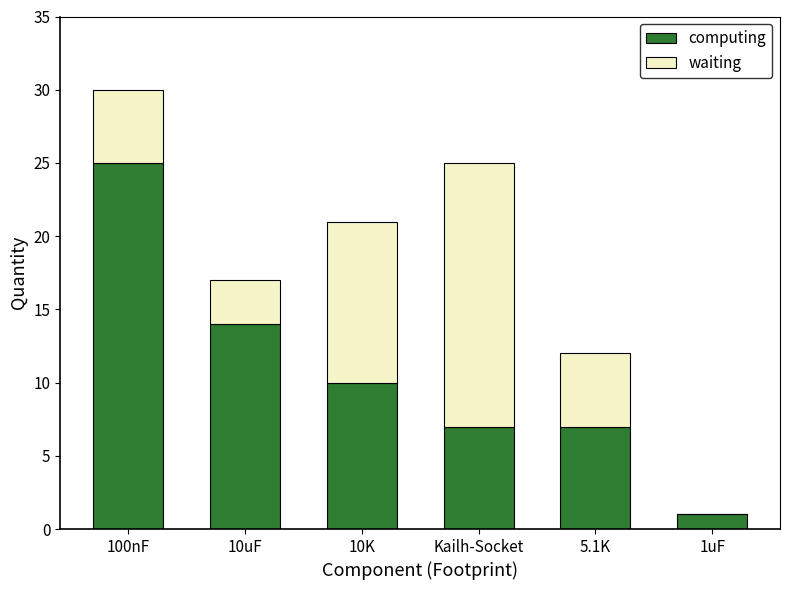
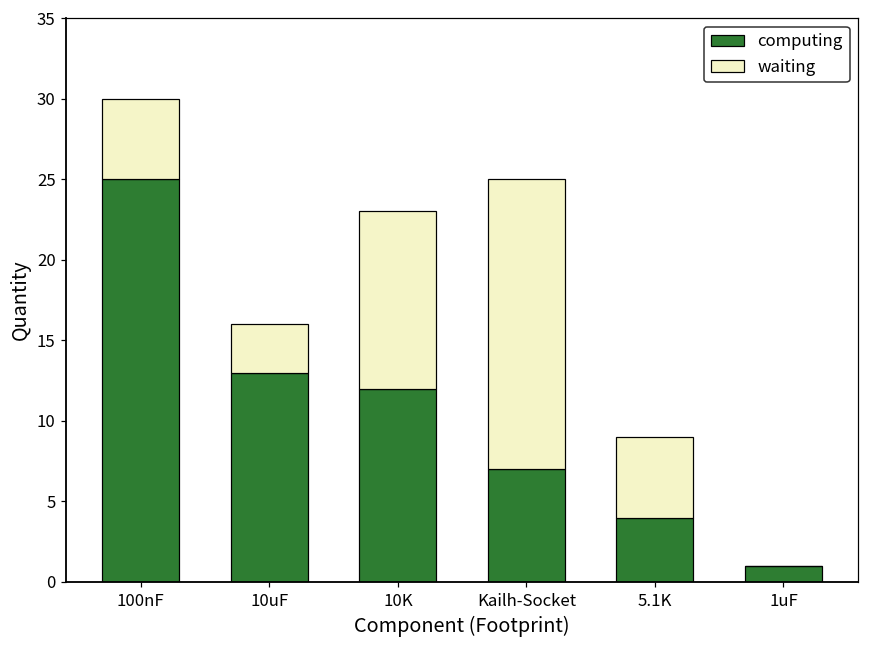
  {
    "computing": {
      "100nF": 25,
-     "10uF": 14,
-     "10K": 10,
+     "10uF": 13,
+     "10K": 12,
      "Kailh-Socket": 7,
-     "5.1K": 7,
+     "5.1K": 4,
      "1uF": 1
    },
    "waiting": {
      "100nF": 5,
      "10uF": 3,
      "10K": 11,
      "Kailh-Socket": 18,
      "5.1K": 5,
      "1uF": 0
    }
  }
